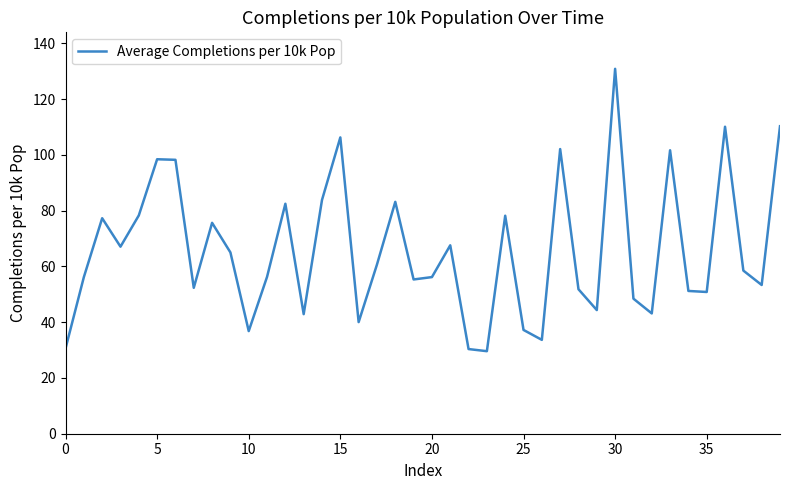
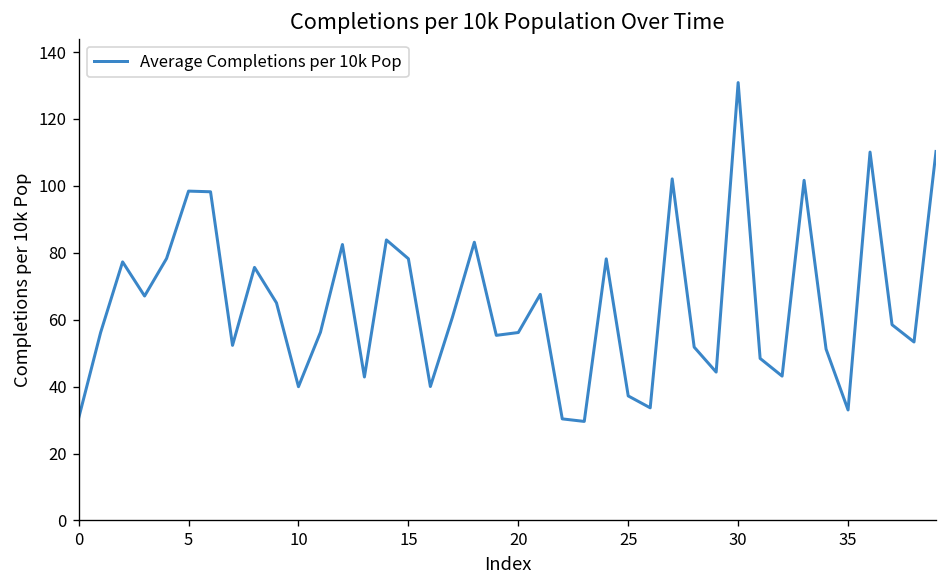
  {
    "0": 31,
    "5": 98,
-   "10": 37,
-   "15": 106,
+   "10": 40,
+   "15": 78,
    "20": 56,
    "25": 37,
    "30": 131,
-   "35": 51
+   "35": 33
  }
